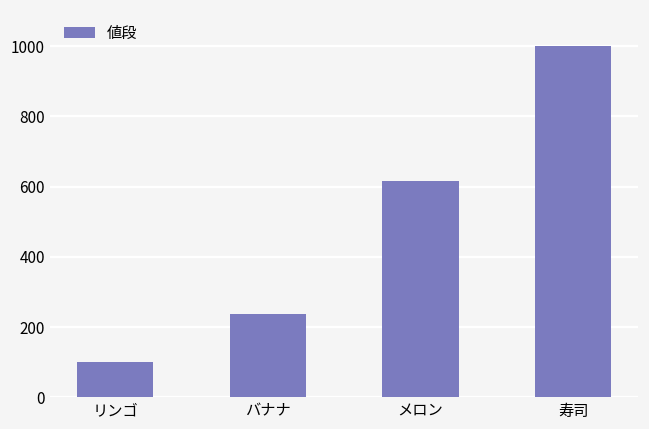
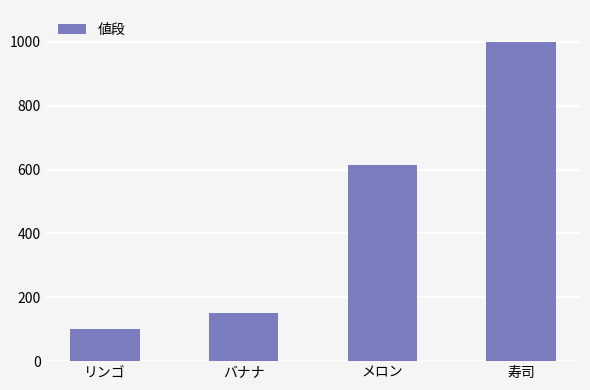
  {
    "リンゴ": 100,
-   "バナナ": 240,
+   "バナナ": 150,
    "メロン": 620,
    "寿司": 1000
  }
